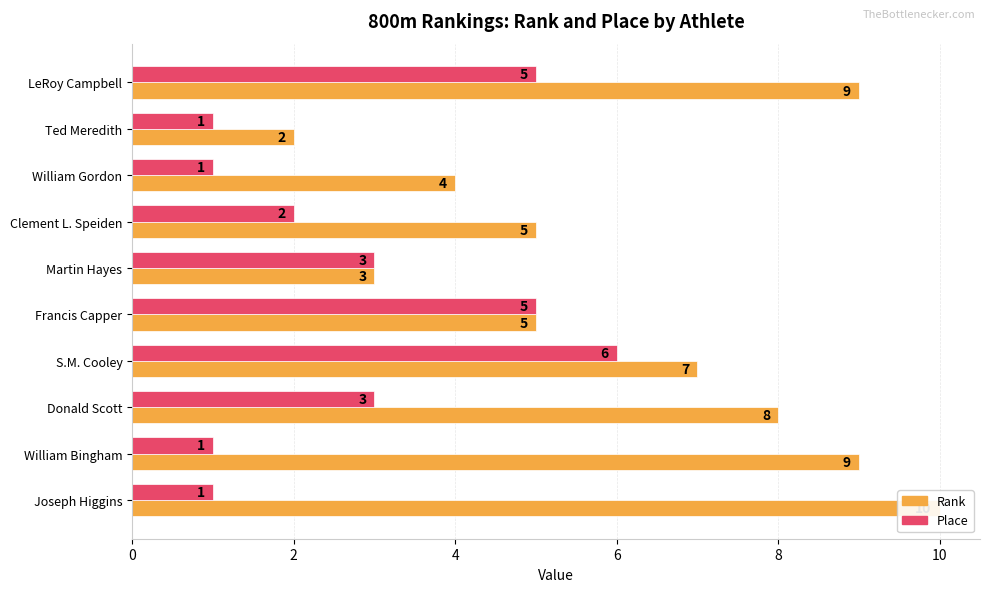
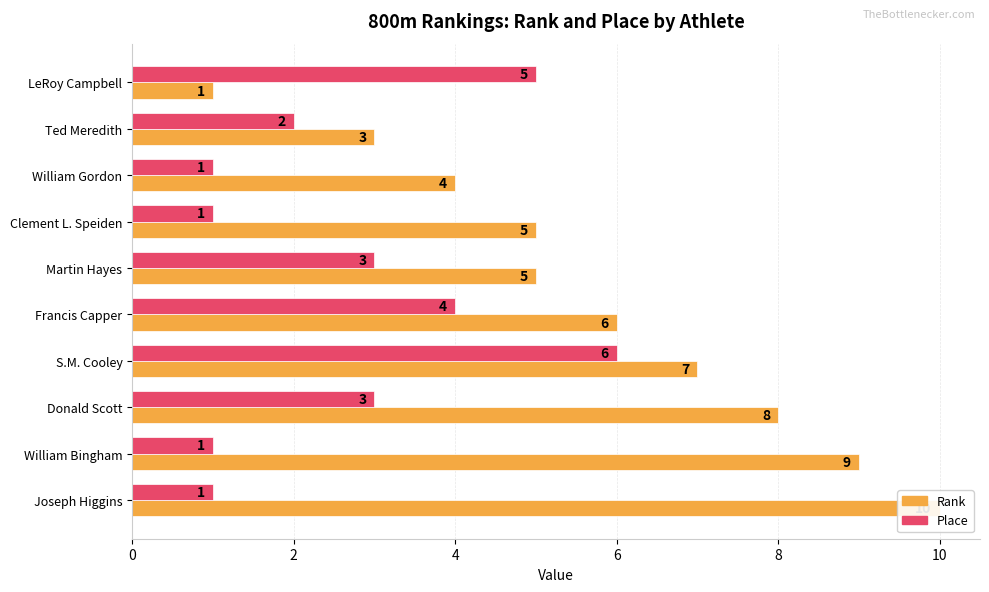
  {
    "Rank": {
-     "LeRoy Campbell": 9,
-     "Ted Meredith": 2,
+     "LeRoy Campbell": 1,
+     "Ted Meredith": 3,
      "William Gordon": 4,
      "Clement L. Speiden": 5,
-     "Martin Hayes": 3,
-     "Francis Capper": 5,
+     "Martin Hayes": 5,
+     "Francis Capper": 6,
      "S.M. Cooley": 7,
      "Donald Scott": 8,
      "William Bingham": 9
    },
    "Place": {
      "LeRoy Campbell": 5,
-     "Ted Meredith": 1,
+     "Ted Meredith": 2,
      "William Gordon": 1,
-     "Clement L. Speiden": 2,
+     "Clement L. Speiden": 1,
      "Martin Hayes": 3,
-     "Francis Capper": 5,
+     "Francis Capper": 4,
      "S.M. Cooley": 6,
      "Donald Scott": 3,
      "William Bingham": 1,
      "Joseph Higgins": 1
    }
  }
